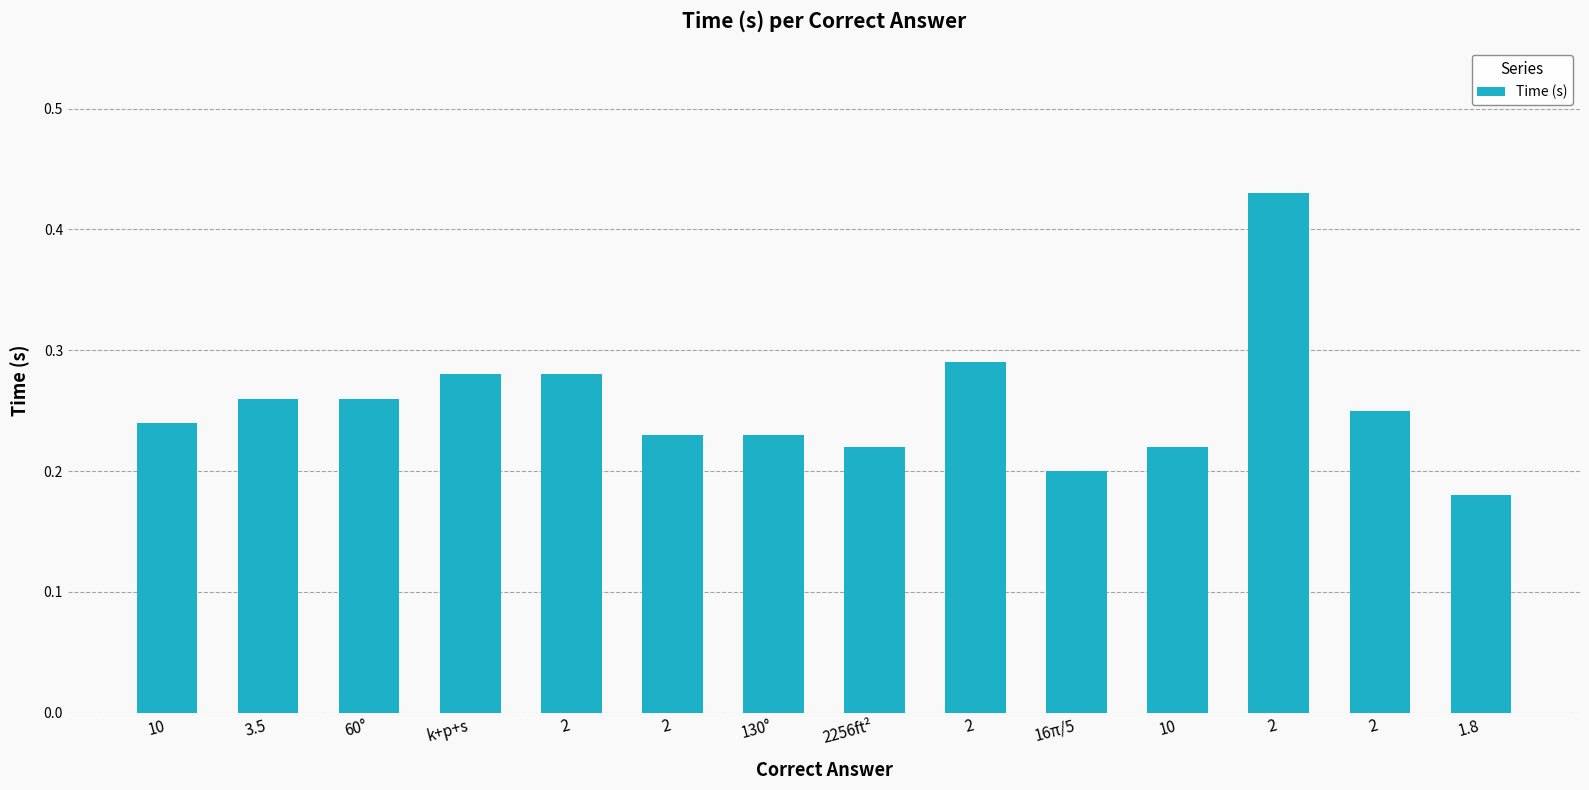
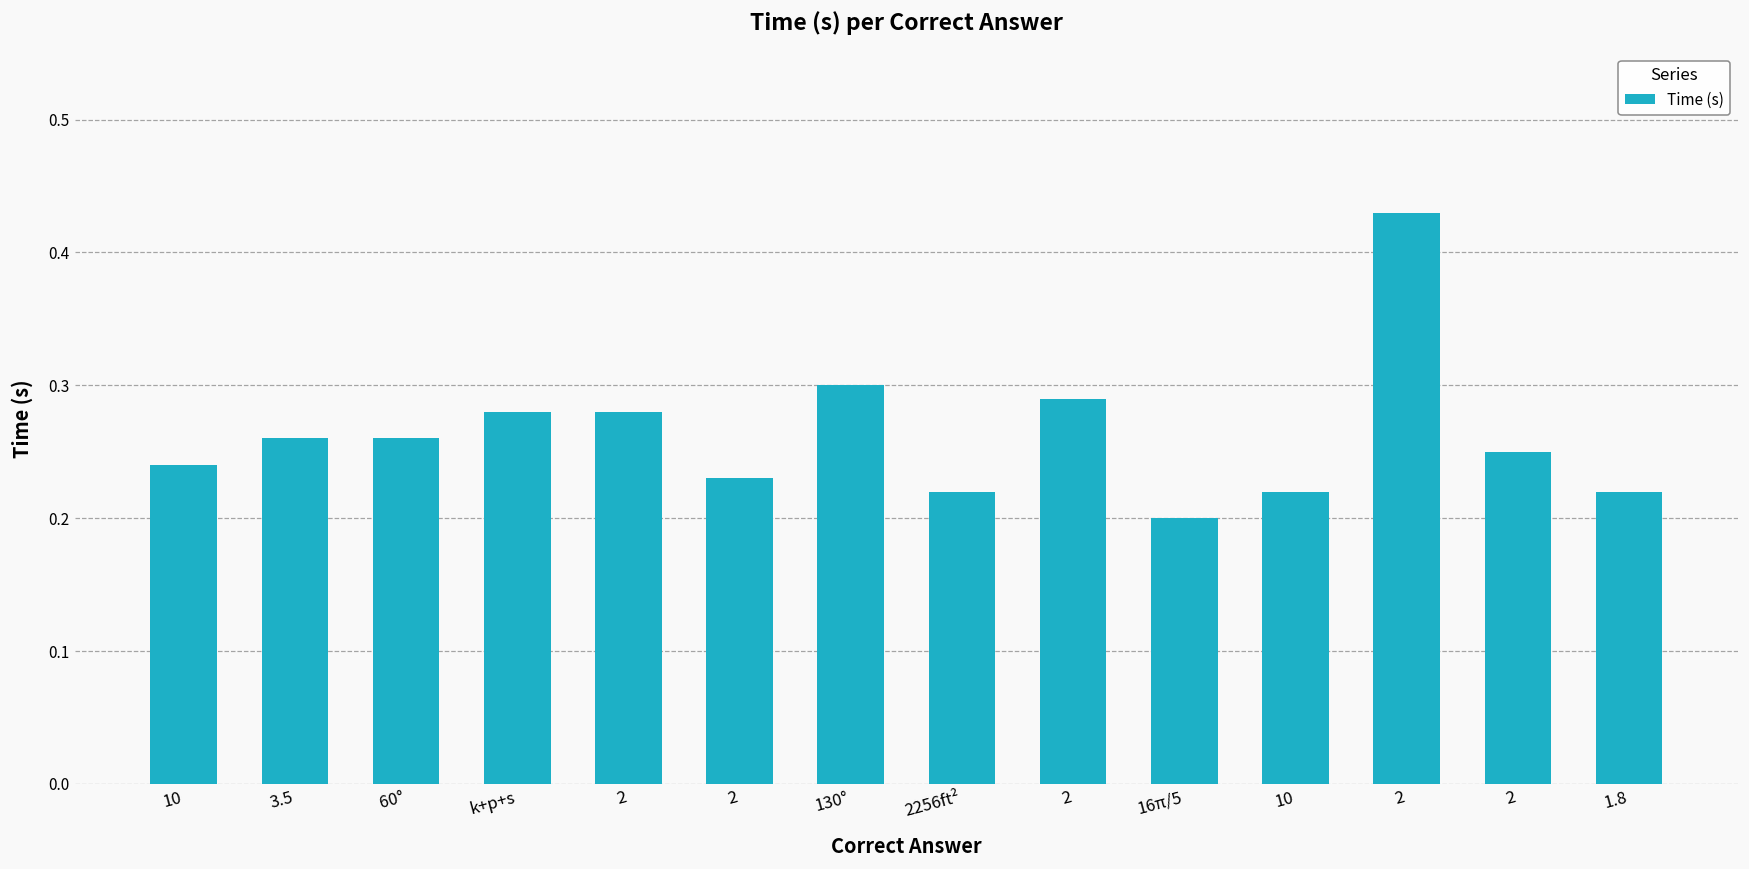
  {
    "3.5": 0.26,
    "60°": 0.26,
    "k+p+s": 0.28,
-   "130°": 0.23,
+   "130°": 0.30,
    "2256ft²": 0.22,
    "16π/5": 0.20,
-   "1.8": 0.18
+   "1.8": 0.22
  }
